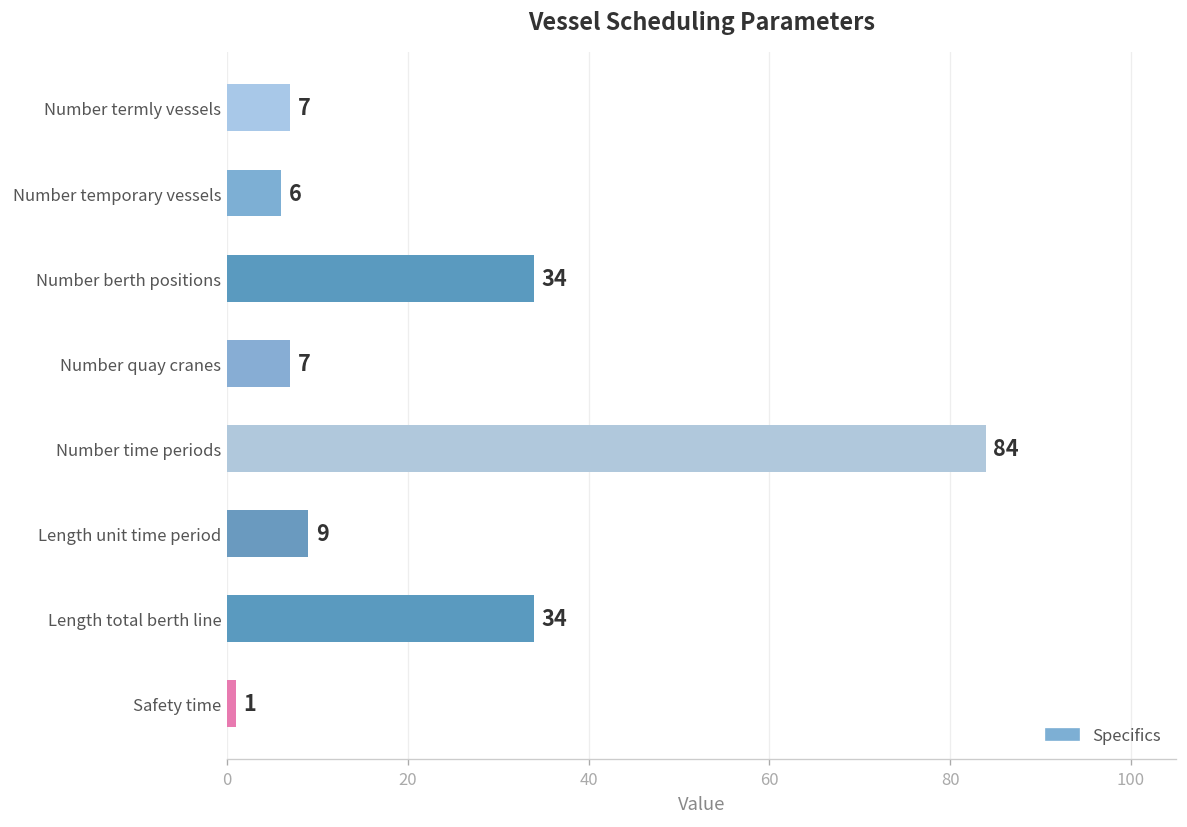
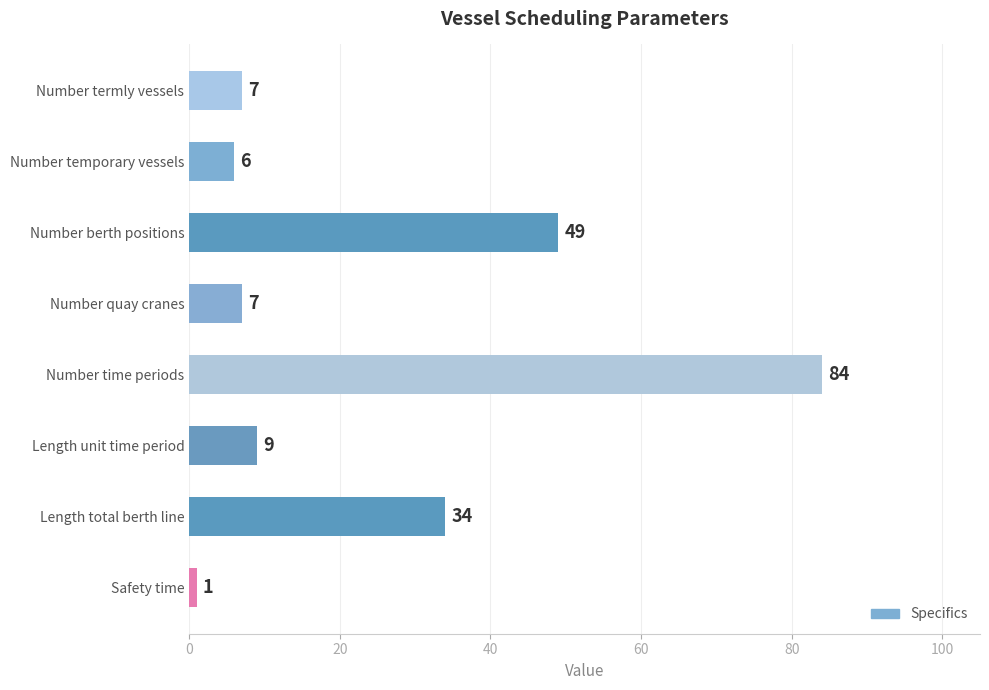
  {
    "Number termly vessels": 7,
    "Number temporary vessels": 6,
-   "Number berth positions": 34,
+   "Number berth positions": 49,
    "Number quay cranes": 7,
    "Number time periods": 84,
    "Length unit time period": 9,
    "Length total berth line": 34,
    "Safety time": 1
  }
